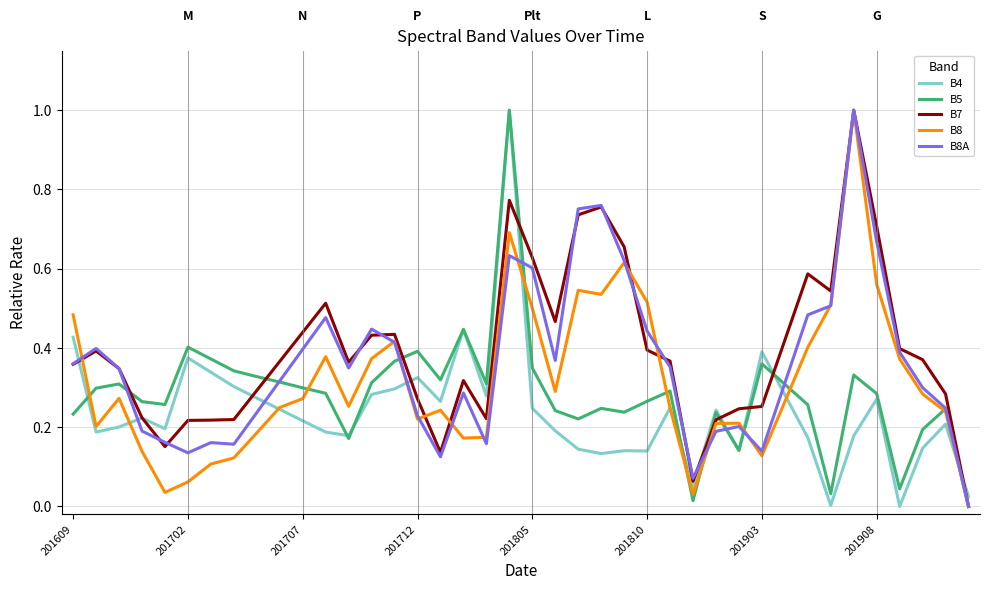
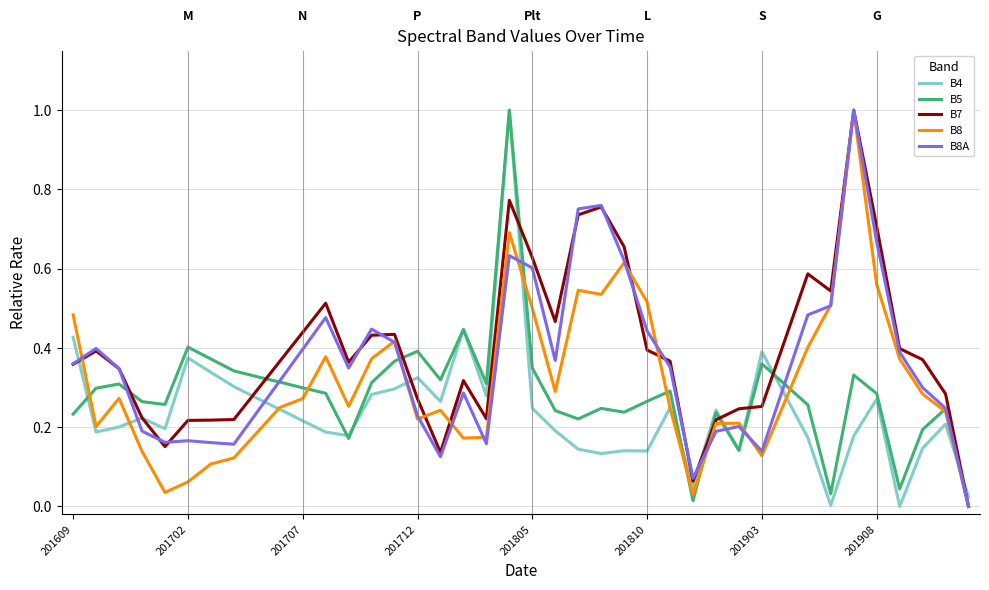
  {
    "B4": {
      "201609": 0.43,
      "201702": 0.37,
      "201707": 0.22,
      "201712": 0.33,
      "201805": 0.25,
      "201810": 0.14,
      "201903": 0.39,
      "201908": 0.27
    },
    "B5": {
      "201609": 0.23,
      "201702": 0.40,
      "201707": 0.30,
      "201712": 0.39,
      "201805": 0.35,
      "201810": 0.27,
      "201903": 0.36,
      "201908": 0.28
    },
    "B7": {
      "201702": 0.22,
      "201707": 0.44,
      "201712": 0.27,
      "201805": 0.63,
      "201810": 0.39,
      "201903": 0.25,
      "201908": 0.71
    },
    "B8": {
      "201609": 0.48,
      "201702": 0.06,
      "201707": 0.27,
      "201712": 0.22,
      "201805": 0.50,
      "201810": 0.52,
      "201903": 0.13,
      "201908": 0.56
    },
    "B8A": {
-     "201702": 0.14,
+     "201702": 0.17,
      "201707": 0.40,
      "201712": 0.23,
      "201805": 0.60,
      "201810": 0.44,
      "201903": 0.14,
      "201908": 0.67
    }
  }
